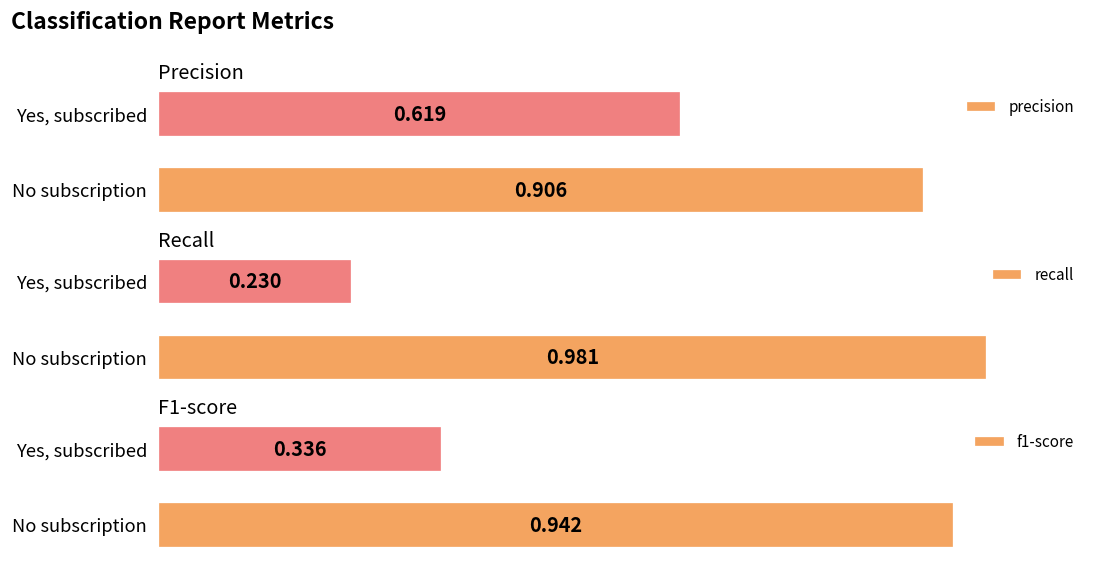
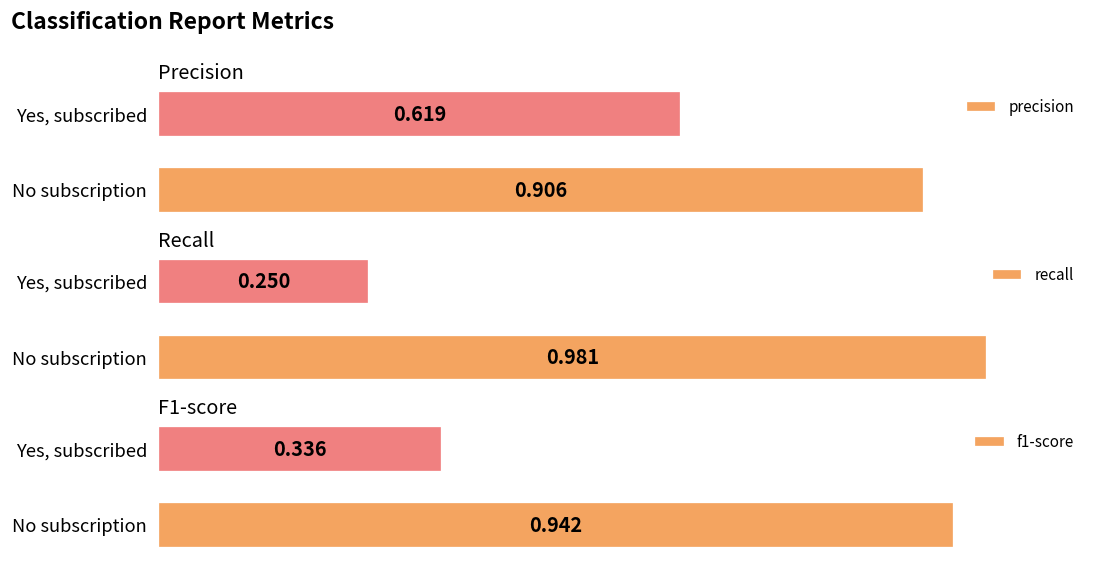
  {
    "Precision": {
      "Yes, subscribed": 0.619,
      "No subscription": 0.906
    },
    "Recall": {
-     "Yes, subscribed": 0.230,
+     "Yes, subscribed": 0.250,
      "No subscription": 0.981
    },
    "F1-score": {
      "Yes, subscribed": 0.336,
      "No subscription": 0.942
    }
  }
